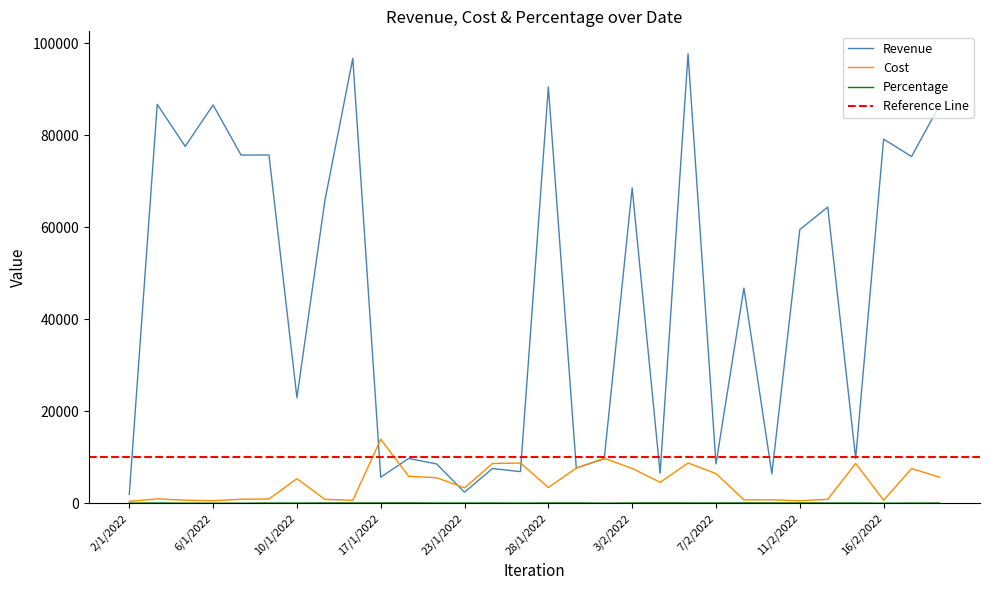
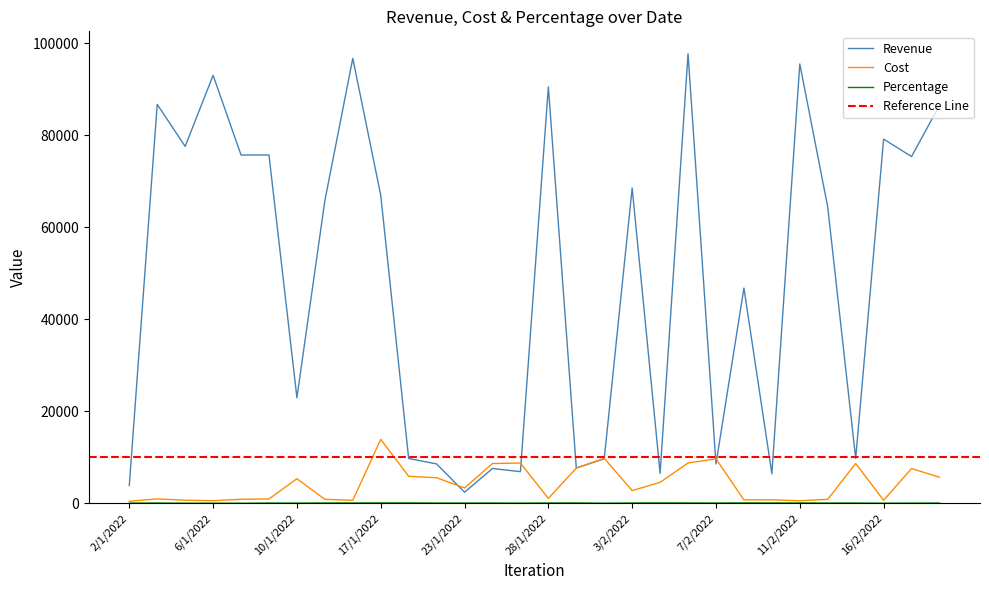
  {
    "Revenue": {
-     "2/1/2022": 2000,
-     "6/1/2022": 87000,
+     "2/1/2022": 4000,
+     "6/1/2022": 93000,
      "10/1/2022": 23000,
-     "17/1/2022": 6000,
+     "17/1/2022": 67000,
      "23/1/2022": 2000,
      "28/1/2022": 90000,
      "3/2/2022": 69000,
      "7/2/2022": 9000,
-     "11/2/2022": 59000,
+     "11/2/2022": 95000,
      "16/2/2022": 79000
    },
    "Cost": {
      "10/1/2022": 5000,
      "17/1/2022": 14000,
      "23/1/2022": 3000,
-     "28/1/2022": 3000,
-     "3/2/2022": 8000,
-     "7/2/2022": 6000,
+     "28/1/2022": 1000,
+     "3/2/2022": 3000,
+     "7/2/2022": 10000,
      "16/2/2022": 1000
    },
    "Percentage": {
      "10/1/2022": 0,
      "17/1/2022": 0,
      "23/1/2022": 0,
      "28/1/2022": 0,
      "3/2/2022": 0,
      "7/2/2022": 0,
      "16/2/2022": 0
    }
  }
